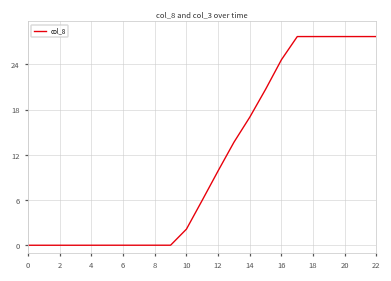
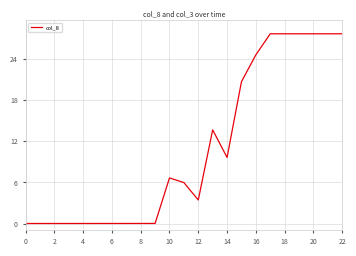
  {
    "0": 0,
    "2": 0,
    "4": 0,
    "6": 0,
    "8": 0,
-   "10": 2,
-   "12": 10,
-   "14": 17,
+   "10": 7,
+   "12": 3,
+   "14": 10,
    "16": 25,
    "18": 28,
    "20": 28,
    "22": 28
  }
